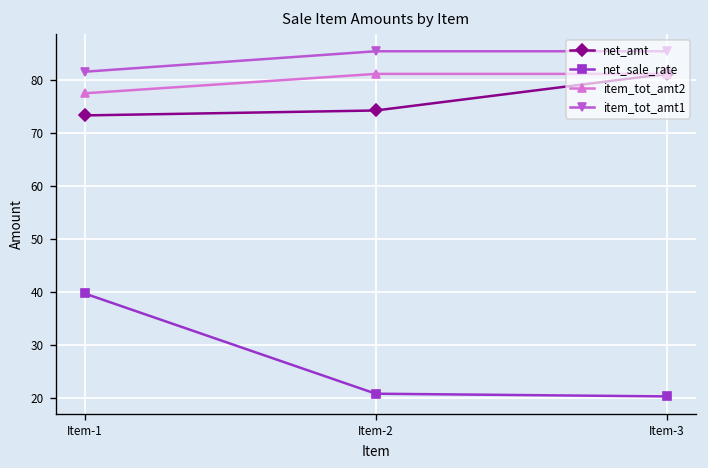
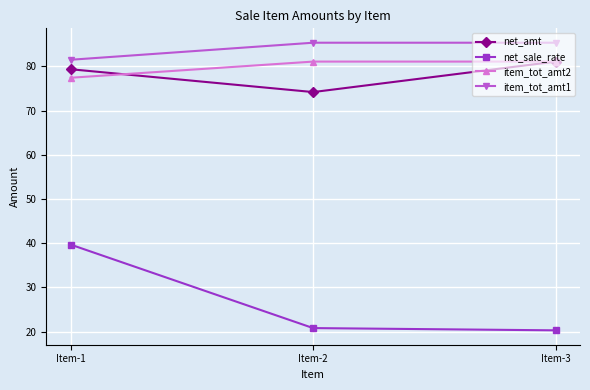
  {
    "net_amt": {
-     "Item-1": 73,
+     "Item-1": 79,
      "Item-2": 74
    }
  }
